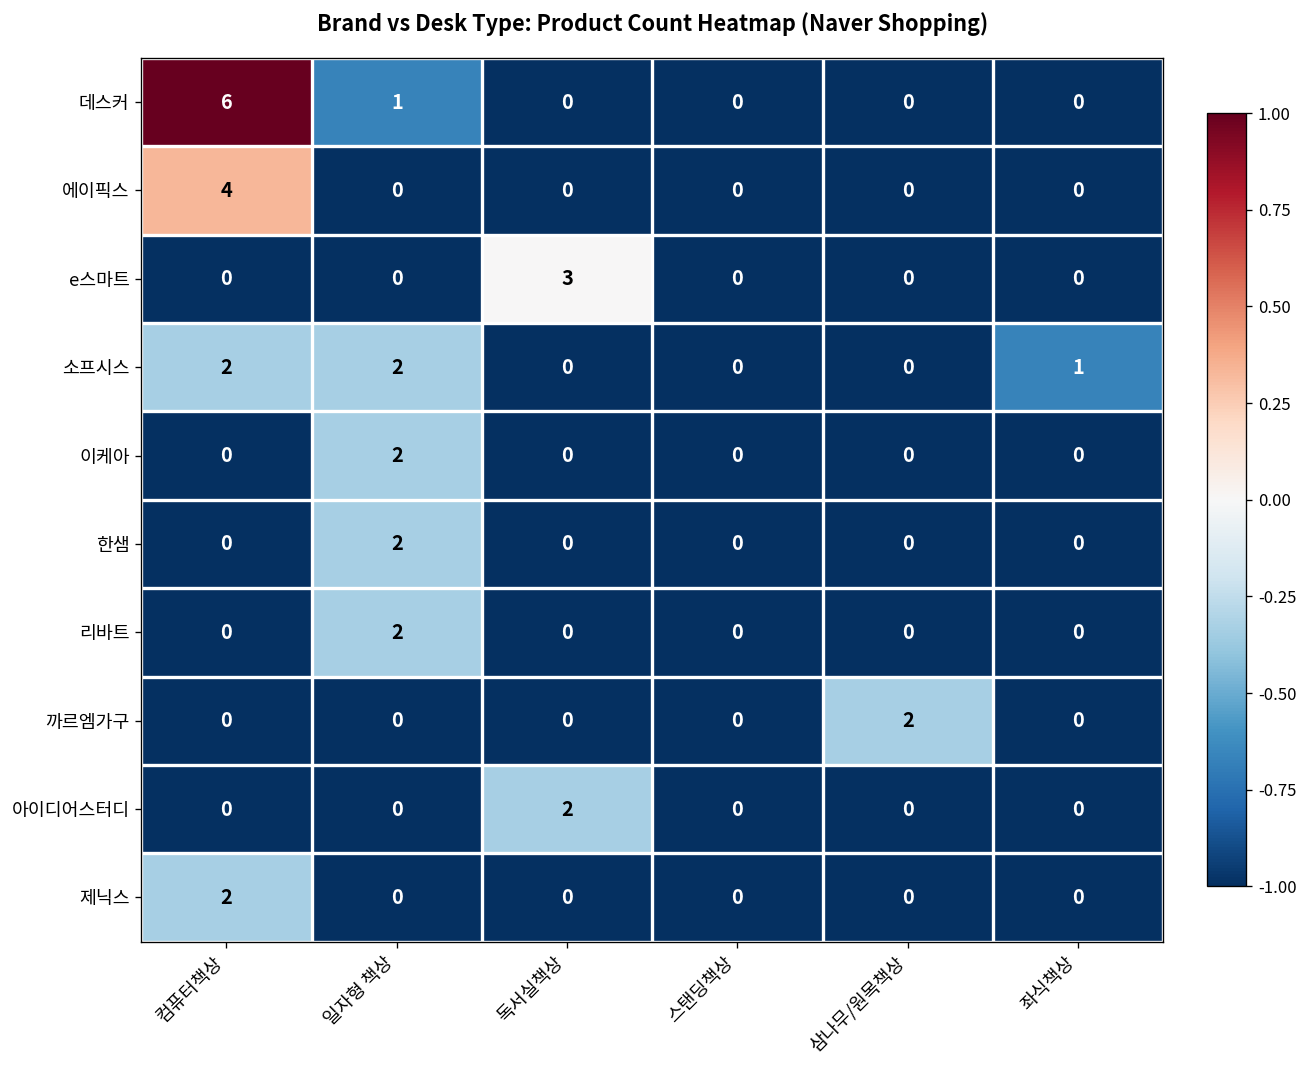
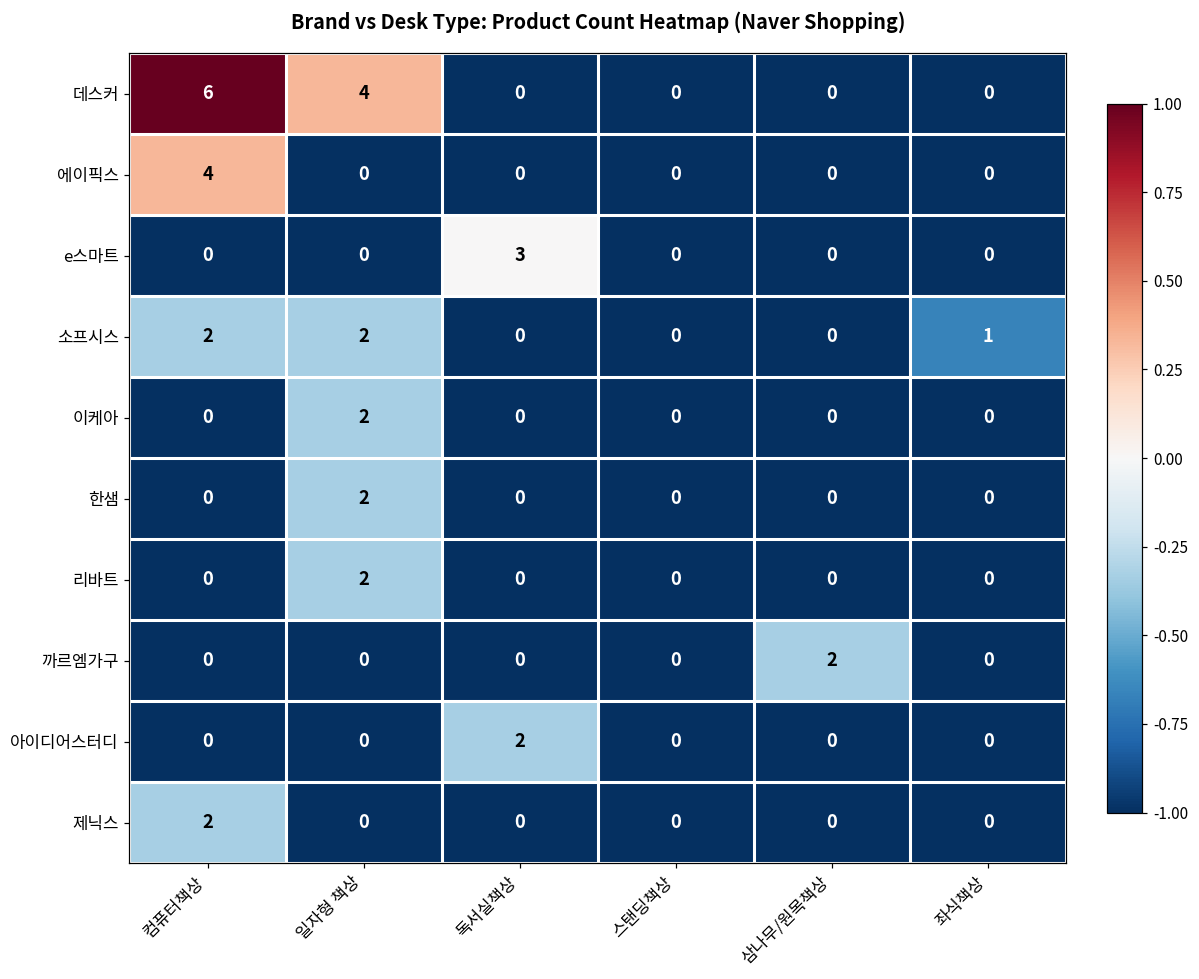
  {
    "데스커": {
      "컴퓨터책상": 6,
-     "일자형 책상": 1,
+     "일자형 책상": 4,
      "독서실책상": 0,
      "스탠딩책상": 0,
      "삼나무/원목책상": 0,
      "좌식책상": 0
    },
    "에이픽스": {
      "컴퓨터책상": 4,
      "일자형 책상": 0,
      "독서실책상": 0,
      "스탠딩책상": 0,
      "삼나무/원목책상": 0,
      "좌식책상": 0
    },
    "e스마트": {
      "컴퓨터책상": 0,
      "일자형 책상": 0,
      "독서실책상": 3,
      "스탠딩책상": 0,
      "삼나무/원목책상": 0,
      "좌식책상": 0
    },
    "소프시스": {
      "컴퓨터책상": 2,
      "일자형 책상": 2,
      "독서실책상": 0,
      "스탠딩책상": 0,
      "삼나무/원목책상": 0,
      "좌식책상": 1
    },
    "이케아": {
      "컴퓨터책상": 0,
      "일자형 책상": 2,
      "독서실책상": 0,
      "스탠딩책상": 0,
      "삼나무/원목책상": 0,
      "좌식책상": 0
    },
    "한샘": {
      "컴퓨터책상": 0,
      "일자형 책상": 2,
      "독서실책상": 0,
      "스탠딩책상": 0,
      "삼나무/원목책상": 0,
      "좌식책상": 0
    },
    "리바트": {
      "컴퓨터책상": 0,
      "일자형 책상": 2,
      "독서실책상": 0,
      "스탠딩책상": 0,
      "삼나무/원목책상": 0,
      "좌식책상": 0
    },
    "까르엠가구": {
      "컴퓨터책상": 0,
      "일자형 책상": 0,
      "독서실책상": 0,
      "스탠딩책상": 0,
      "삼나무/원목책상": 2,
      "좌식책상": 0
    },
    "아이디어스터디": {
      "컴퓨터책상": 0,
      "일자형 책상": 0,
      "독서실책상": 2,
      "스탠딩책상": 0,
      "삼나무/원목책상": 0,
      "좌식책상": 0
    },
    "제닉스": {
      "컴퓨터책상": 2,
      "일자형 책상": 0,
      "독서실책상": 0,
      "스탠딩책상": 0,
      "삼나무/원목책상": 0,
      "좌식책상": 0
    }
  }
